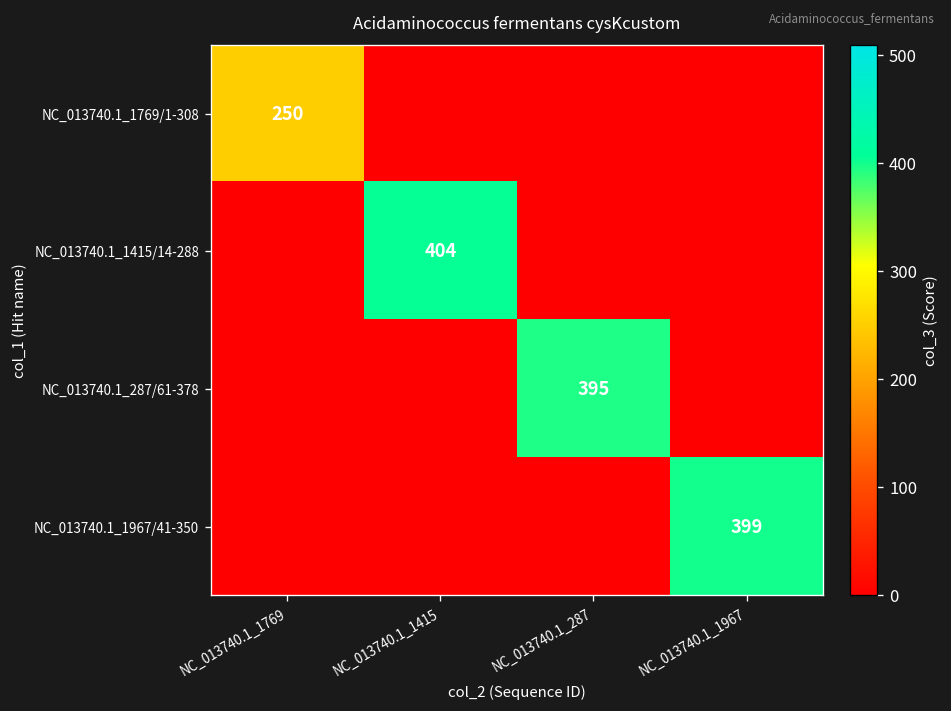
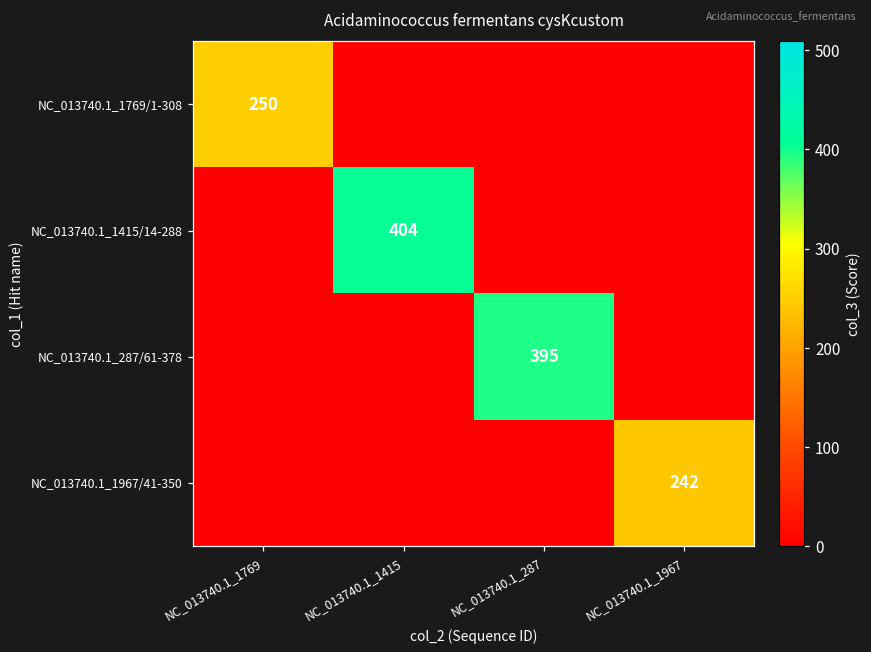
  {
    "NC_013740.1_1769/1-308": {
      "NC_013740.1_1769": 250
    },
    "NC_013740.1_1415/14-288": {
      "NC_013740.1_1415": 404
    },
    "NC_013740.1_287/61-378": {
      "NC_013740.1_287": 395
    },
    "NC_013740.1_1967/41-350": {
-     "NC_013740.1_1967": 399
+     "NC_013740.1_1967": 242
    }
  }
